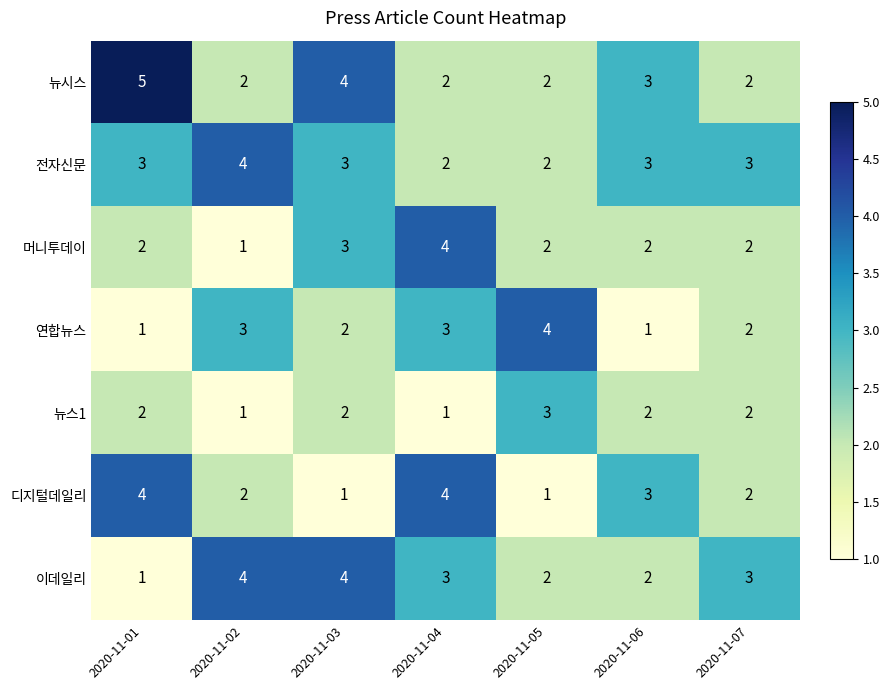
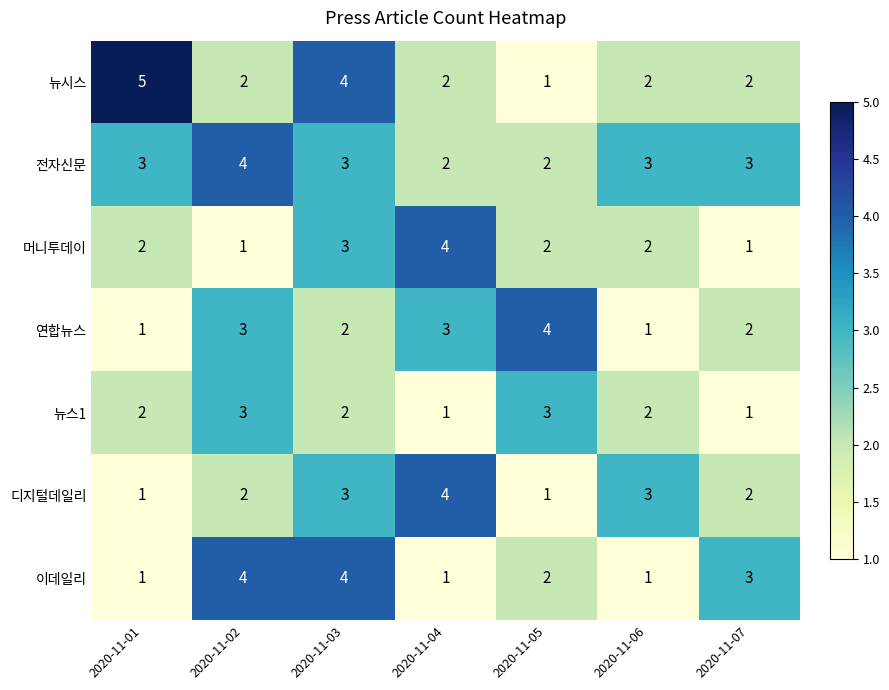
  {
    "뉴시스": {
      "2020-11-01": 5,
      "2020-11-02": 2,
      "2020-11-03": 4,
      "2020-11-04": 2,
-     "2020-11-05": 2,
-     "2020-11-06": 3,
+     "2020-11-05": 1,
+     "2020-11-06": 2,
      "2020-11-07": 2
    },
    "전자신문": {
      "2020-11-01": 3,
      "2020-11-02": 4,
      "2020-11-03": 3,
      "2020-11-04": 2,
      "2020-11-05": 2,
      "2020-11-06": 3,
      "2020-11-07": 3
    },
    "머니투데이": {
      "2020-11-01": 2,
      "2020-11-02": 1,
      "2020-11-03": 3,
      "2020-11-04": 4,
      "2020-11-05": 2,
      "2020-11-06": 2,
-     "2020-11-07": 2
+     "2020-11-07": 1
    },
    "연합뉴스": {
      "2020-11-01": 1,
      "2020-11-02": 3,
      "2020-11-03": 2,
      "2020-11-04": 3,
      "2020-11-05": 4,
      "2020-11-06": 1,
      "2020-11-07": 2
    },
    "뉴스1": {
      "2020-11-01": 2,
-     "2020-11-02": 1,
+     "2020-11-02": 3,
      "2020-11-03": 2,
      "2020-11-04": 1,
      "2020-11-05": 3,
      "2020-11-06": 2,
-     "2020-11-07": 2
+     "2020-11-07": 1
    },
    "디지털데일리": {
-     "2020-11-01": 4,
+     "2020-11-01": 1,
      "2020-11-02": 2,
-     "2020-11-03": 1,
+     "2020-11-03": 3,
      "2020-11-04": 4,
      "2020-11-05": 1,
      "2020-11-06": 3,
      "2020-11-07": 2
    },
    "이데일리": {
      "2020-11-01": 1,
      "2020-11-02": 4,
      "2020-11-03": 4,
-     "2020-11-04": 3,
+     "2020-11-04": 1,
      "2020-11-05": 2,
-     "2020-11-06": 2,
+     "2020-11-06": 1,
      "2020-11-07": 3
    }
  }
